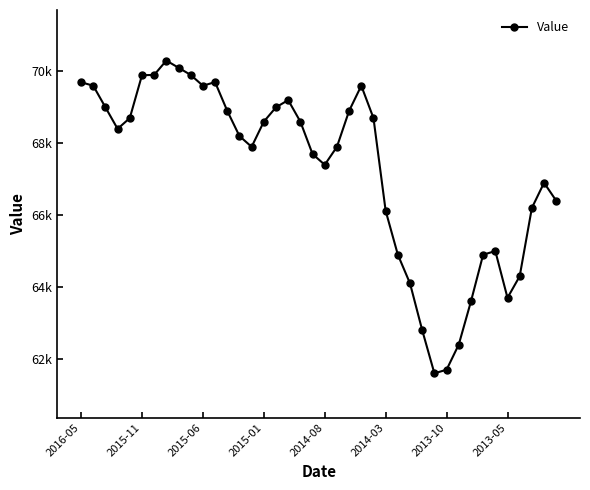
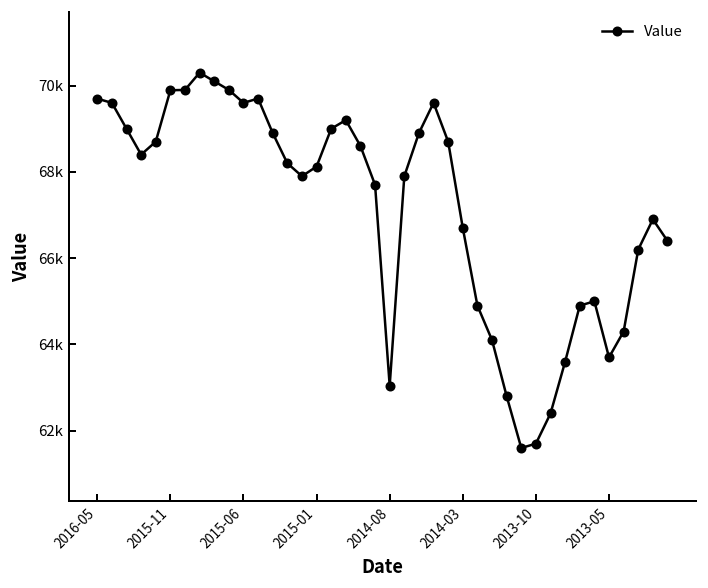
  {
    "2016-05": 69700,
    "2015-11": 69900,
    "2015-06": 69600,
-   "2015-01": 68600,
-   "2014-08": 67400,
-   "2014-03": 66100,
+   "2015-01": 68100,
+   "2014-08": 63000,
+   "2014-03": 66700,
    "2013-10": 61700,
    "2013-05": 63700
  }
